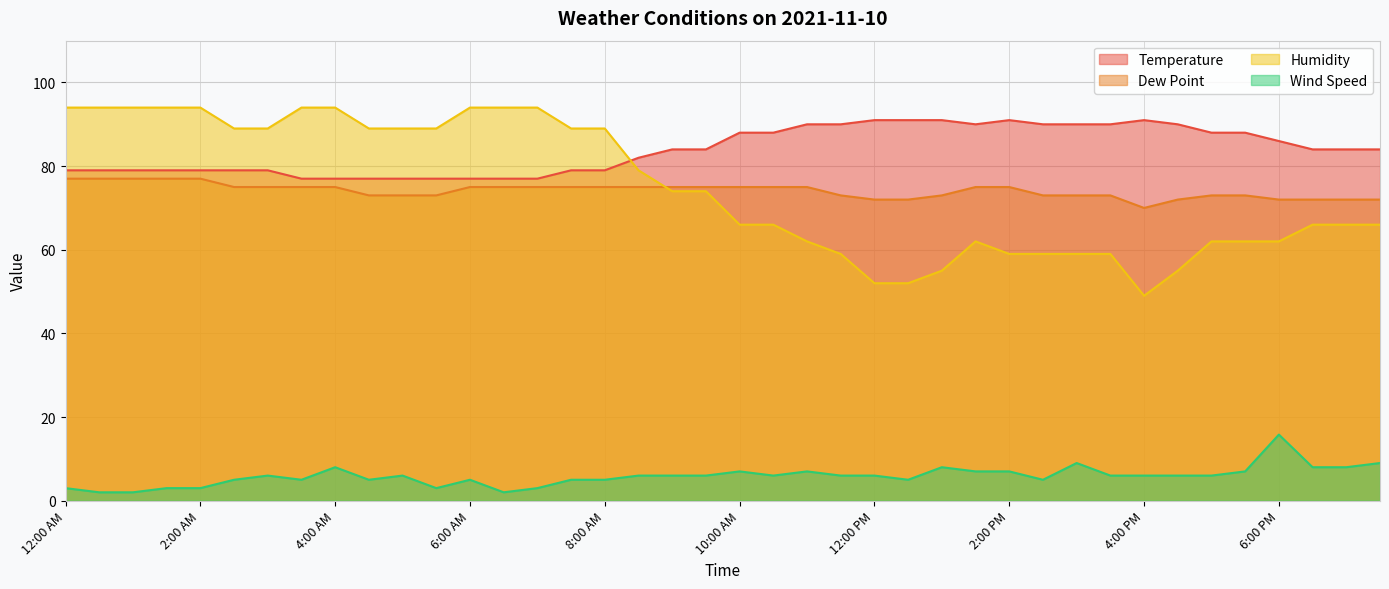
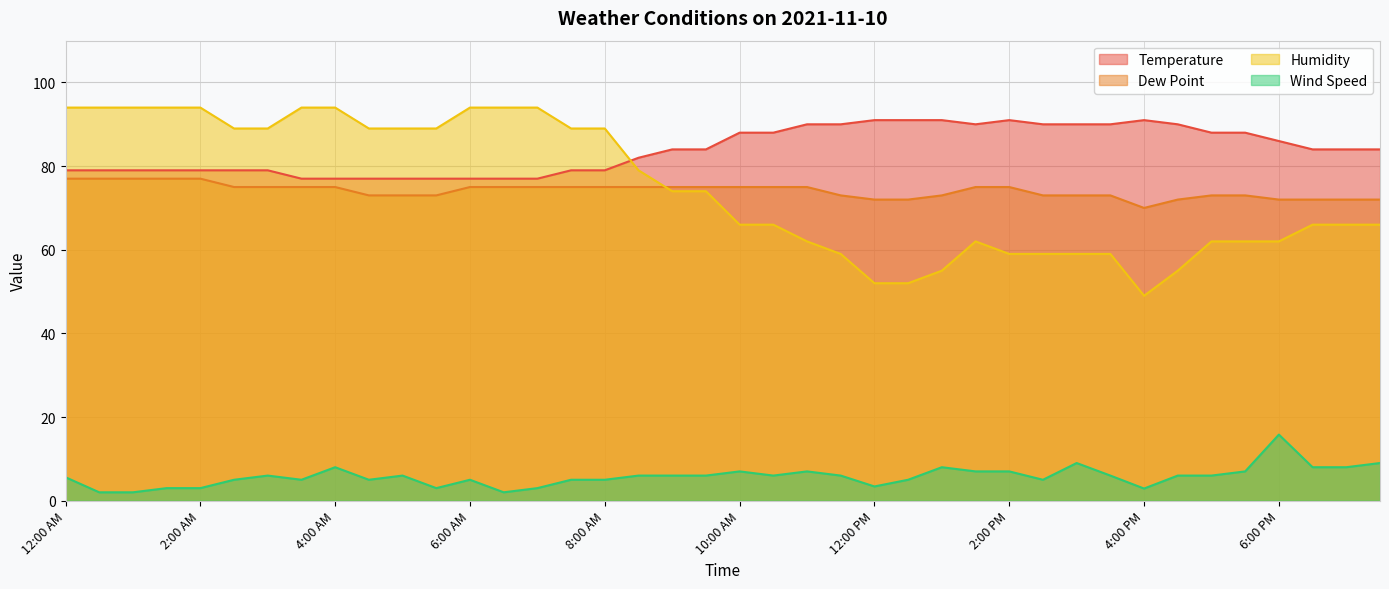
  {
    "Wind Speed": {
-     "12:00 AM": 3,
+     "12:00 AM": 6,
      "2:00 AM": 3,
      "4:00 AM": 8,
      "6:00 AM": 5,
      "8:00 AM": 5,
      "10:00 AM": 7,
-     "12:00 PM": 6,
+     "12:00 PM": 3,
      "2:00 PM": 7,
-     "4:00 PM": 6,
+     "4:00 PM": 3,
      "6:00 PM": 16
    }
  }
